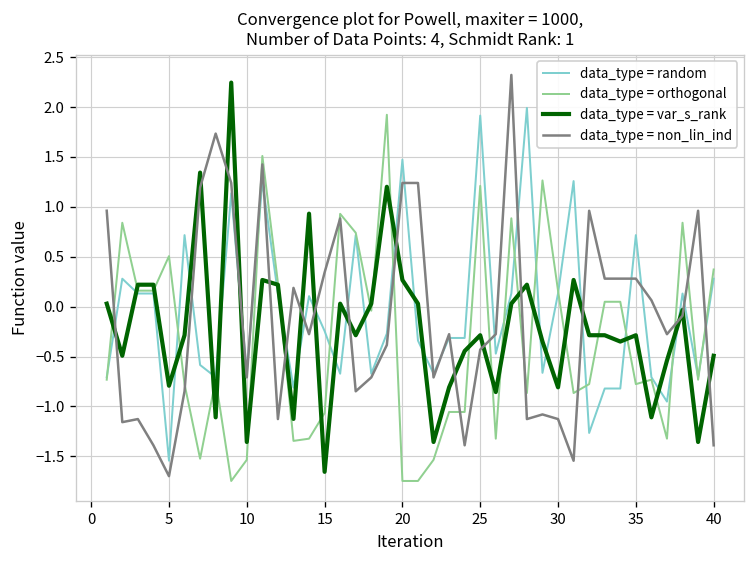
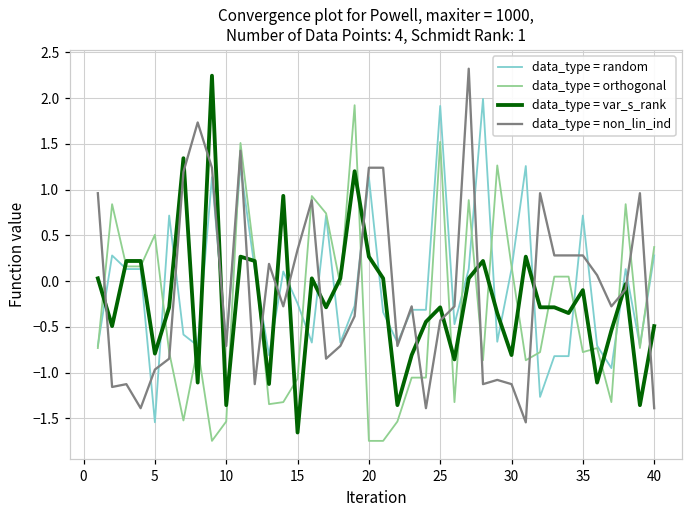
  {
    "data_type = random": {
      "5": -1.5,
      "10": -0.7,
      "15": -0.2,
-     "20": 1.5,
+     "20": 1.1,
      "25": 1.9,
      "35": 0.7,
      "40": 0.3
    },
    "data_type = orthogonal": {
      "5": 0.5,
      "10": -1.5,
      "15": -1.1,
      "20": -1.7,
-     "25": 1.2,
+     "25": 1.5,
      "35": -0.8,
      "40": 0.4
    },
    "data_type = var_s_rank": {
      "5": -0.8,
      "10": -1.4,
      "15": -1.7,
      "20": 0.3,
      "25": -0.3,
      "30": -0.8,
-     "35": -0.3,
+     "35": -0.1,
      "40": -0.5
    },
    "data_type = non_lin_ind": {
-     "5": -1.7,
+     "5": -1.0,
      "10": -0.7,
      "15": 0.3,
      "20": 1.2,
      "25": -0.4,
      "30": -1.1,
      "35": 0.3,
      "40": -1.4
    }
  }
